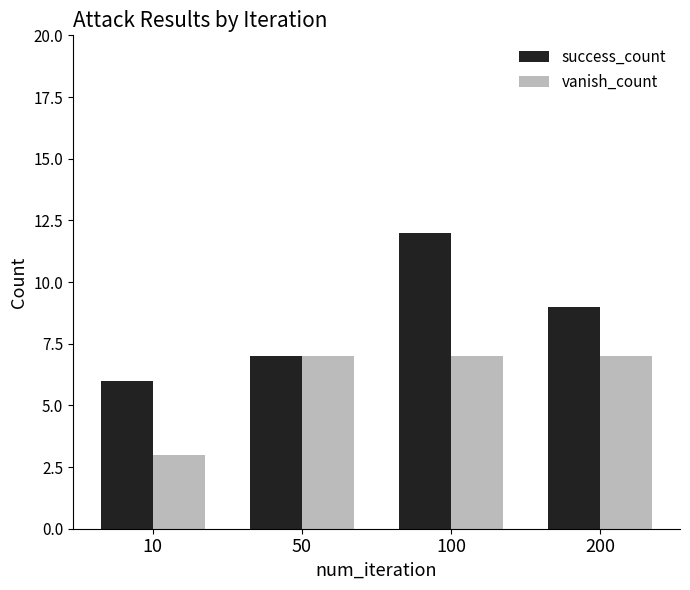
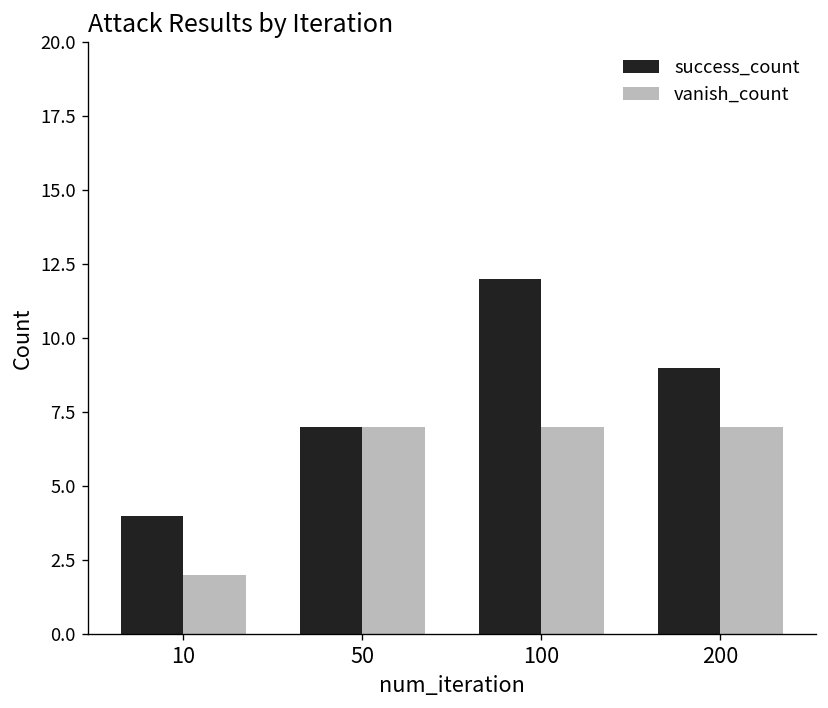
  {
    "success_count": {
-     "10": 6,
+     "10": 4,
      "50": 7,
      "100": 12,
      "200": 9
    },
    "vanish_count": {
-     "10": 3,
+     "10": 2,
      "50": 7,
      "100": 7,
      "200": 7
    }
  }
